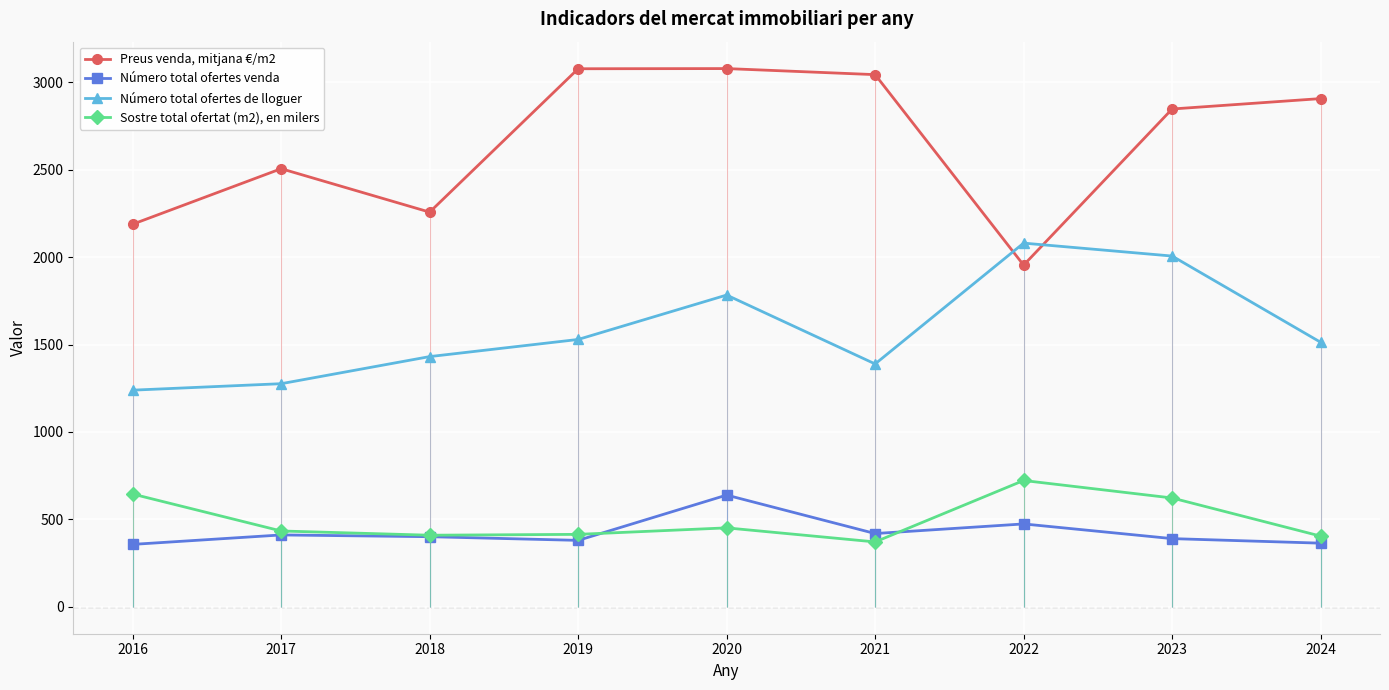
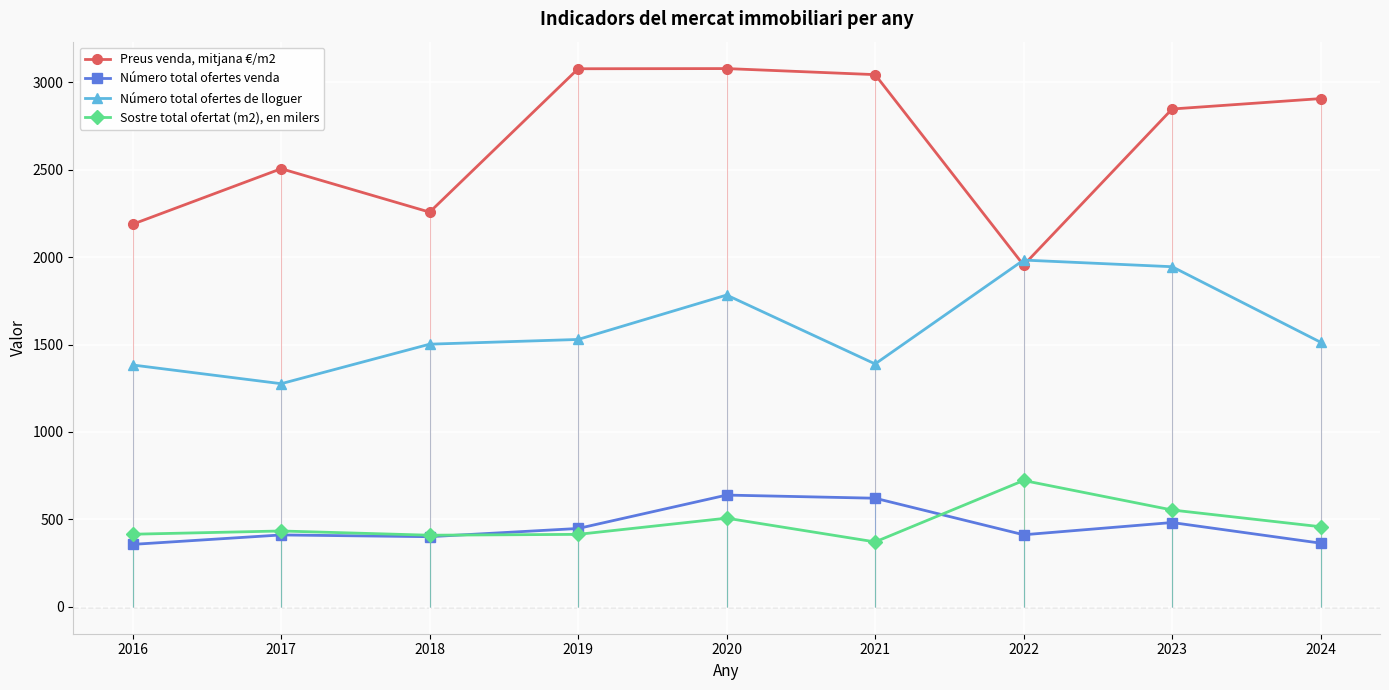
  {
    "Preus venda, mitjana €/m2": {
      "2016": 2190,
      "2017": 2510,
      "2018": 2260,
      "2019": 3080,
      "2020": 3080,
      "2021": 3040,
      "2022": 1950,
      "2023": 2850,
      "2024": 2910
    },
    "Número total ofertes venda": {
      "2016": 360,
      "2017": 410,
-     "2019": 380,
+     "2019": 450,
      "2020": 640,
-     "2021": 420,
-     "2022": 470,
-     "2023": 390,
+     "2021": 620,
+     "2022": 410,
+     "2023": 480,
      "2024": 360
    },
    "Número total ofertes de lloguer": {
-     "2016": 1240,
+     "2016": 1380,
      "2017": 1280,
-     "2018": 1430,
+     "2018": 1500,
      "2019": 1530,
      "2020": 1780,
      "2021": 1390,
-     "2022": 2080,
-     "2023": 2010,
+     "2022": 1980,
+     "2023": 1950,
      "2024": 1510
    },
    "Sostre total ofertat (m2), en milers": {
-     "2016": 640,
+     "2016": 420,
      "2017": 430,
      "2019": 410,
-     "2020": 450,
+     "2020": 510,
      "2021": 370,
      "2022": 720,
-     "2023": 620,
-     "2024": 400
+     "2023": 550,
+     "2024": 460
    }
  }
